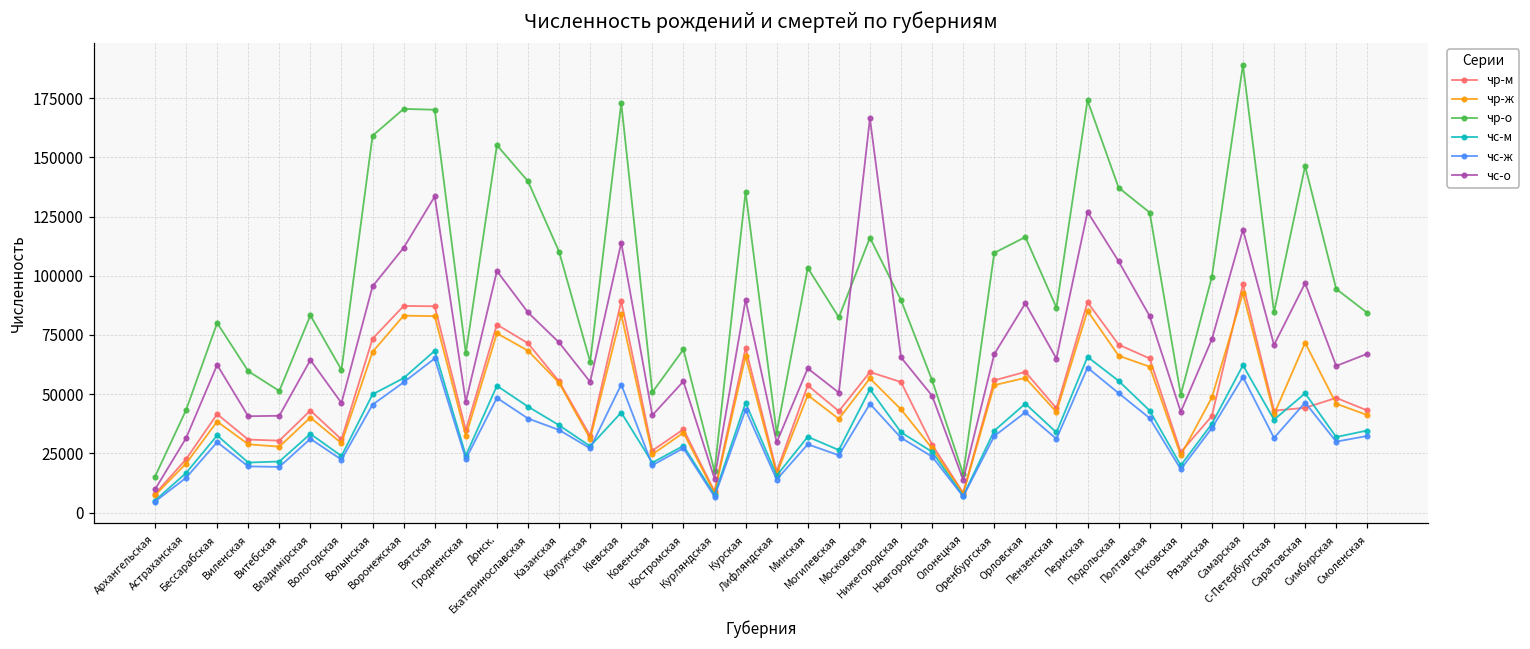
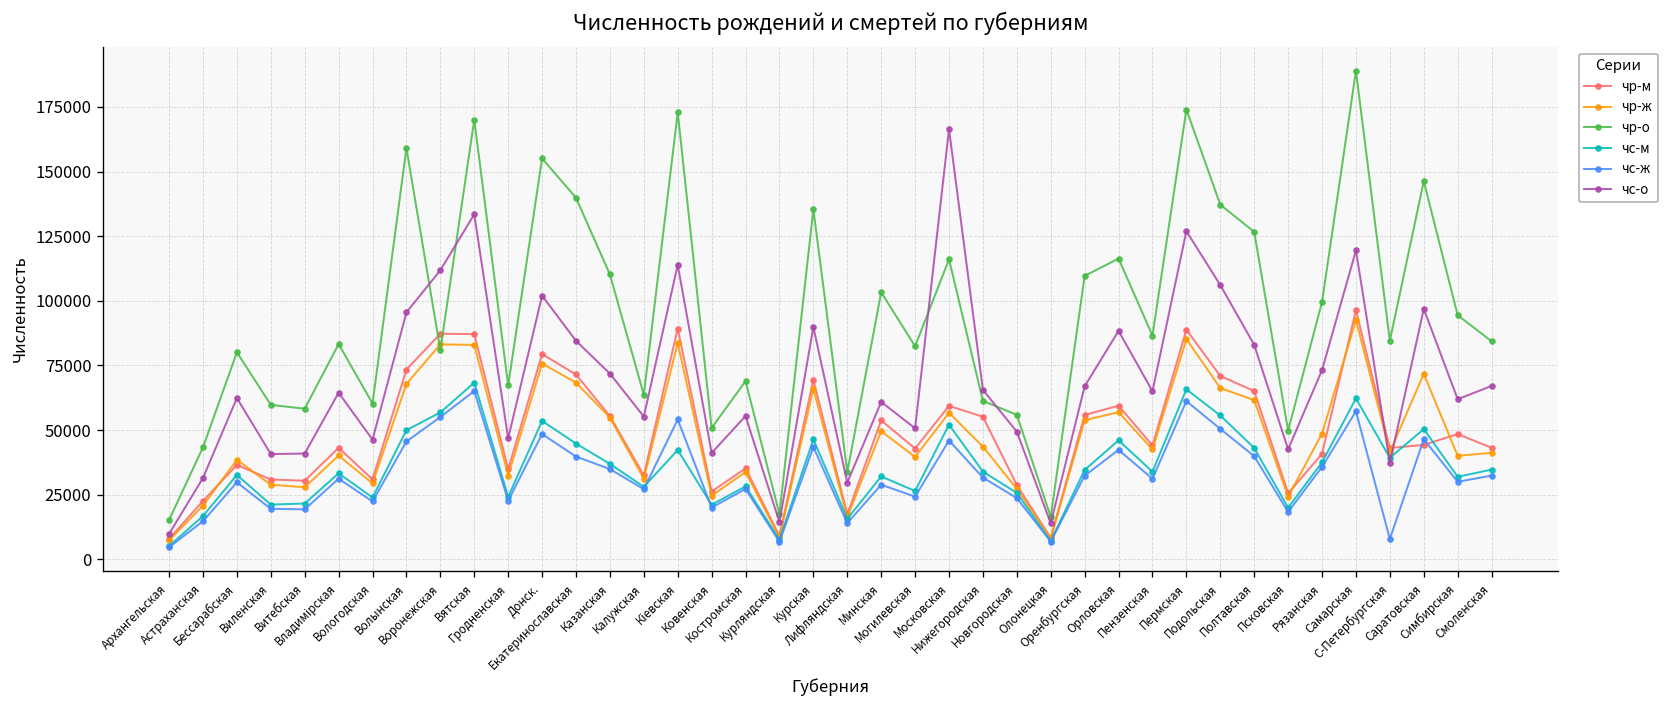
  {
    "чр-м": {
      "Астраханская": 23000,
-     "Бессарабская": 42000,
+     "Бессарабская": 37000,
      "Виленская": 31000,
      "Витебская": 30000,
      "Владимірская": 43000,
      "Вологодская": 31000,
      "Волынская": 73000,
      "Воронежская": 87000,
      "Вятская": 87000,
      "Гродненская": 35000,
      "Донск.": 79000,
      "Екатеринославская": 72000,
      "Калужская": 32000,
      "Кіевская": 89000,
      "Ковенская": 26000,
      "Костромская": 35000,
      "Курская": 69000,
      "Минская": 54000,
      "Могилевская": 43000,
      "Московская": 59000,
      "Нижегородская": 55000,
      "Новгородская": 29000,
      "Оренбургская": 56000,
      "Орловская": 59000,
      "Пензенская": 44000,
      "Пермская": 89000,
      "Подольская": 71000,
      "Полтавская": 65000,
      "Псковская": 26000,
      "Рязанская": 41000,
      "Самарская": 96000,
      "С-Петербургская": 43000,
      "Саратовская": 44000,
      "Симбирская": 48000,
      "Смоленская": 43000
    },
    "чр-ж": {
      "Астраханская": 21000,
      "Бессарабская": 38000,
      "Виленская": 29000,
      "Витебская": 28000,
      "Владимірская": 40000,
      "Вологодская": 29000,
      "Волынская": 68000,
      "Воронежская": 83000,
      "Вятская": 83000,
      "Гродненская": 32000,
      "Донск.": 76000,
      "Екатеринославская": 68000,
      "Калужская": 31000,
      "Кіевская": 84000,
      "Ковенская": 25000,
      "Костромская": 34000,
      "Курская": 66000,
      "Минская": 50000,
      "Могилевская": 40000,
      "Московская": 57000,
      "Нижегородская": 44000,
      "Новгородская": 27000,
      "Оренбургская": 54000,
      "Орловская": 57000,
      "Пензенская": 43000,
      "Пермская": 85000,
      "Подольская": 66000,
      "Полтавская": 62000,
      "Псковская": 24000,
      "Рязанская": 49000,
      "Самарская": 93000,
      "С-Петербургская": 41000,
      "Саратовская": 72000,
-     "Симбирская": 46000,
+     "Симбирская": 40000,
      "Смоленская": 41000
    },
    "чр-о": {
      "Архангельская": 15000,
      "Астраханская": 43000,
      "Бессарабская": 80000,
      "Виленская": 60000,
-     "Витебская": 51000,
+     "Витебская": 58000,
      "Владимірская": 83000,
      "Вологодская": 60000,
      "Волынская": 159000,
-     "Воронежская": 170000,
+     "Воронежская": 81000,
      "Вятская": 170000,
      "Гродненская": 67000,
      "Донск.": 155000,
      "Екатеринославская": 140000,
      "Казанская": 110000,
      "Калужская": 64000,
      "Кіевская": 173000,
      "Ковенская": 51000,
      "Костромская": 69000,
      "Курляндская": 17000,
      "Курская": 135000,
      "Лифляндская": 34000,
      "Минская": 103000,
      "Могилевская": 82000,
      "Московская": 116000,
-     "Нижегородская": 90000,
+     "Нижегородская": 61000,
      "Новгородская": 56000,
      "Олонецкая": 16000,
      "Оренбургская": 110000,
      "Орловская": 116000,
      "Пензенская": 87000,
      "Пермская": 174000,
      "Подольская": 137000,
      "Полтавская": 127000,
      "Псковская": 50000,
      "Рязанская": 100000,
      "Самарская": 189000,
      "С-Петербургская": 85000,
      "Саратовская": 146000,
      "Симбирская": 94000,
      "Смоленская": 84000
    },
    "чс-ж": {
      "Астраханская": 15000,
      "Бессарабская": 30000,
      "Виленская": 20000,
      "Витебская": 19000,
      "Владимірская": 31000,
      "Вологодская": 22000,
      "Волынская": 46000,
      "Воронежская": 55000,
      "Вятская": 65000,
      "Гродненская": 23000,
      "Донск.": 48000,
      "Екатеринославская": 40000,
      "Казанская": 35000,
      "Кіевская": 54000,
      "Курская": 43000,
      "Лифляндская": 14000,
      "Минская": 29000,
      "Могилевская": 24000,
      "Московская": 46000,
      "Нижегородская": 32000,
      "Новгородская": 24000,
      "Оренбургская": 32000,
      "Орловская": 42000,
      "Пензенская": 31000,
      "Пермская": 61000,
      "Подольская": 50000,
      "Полтавская": 40000,
      "Псковская": 18000,
      "Рязанская": 36000,
      "Самарская": 57000,
-     "С-Петербургская": 32000,
+     "С-Петербургская": 8000,
      "Саратовская": 46000,
      "Симбирская": 30000,
      "Смоленская": 32000
    },
    "чс-о": {
      "Архангельская": 10000,
      "Астраханская": 31000,
      "Бессарабская": 62000,
      "Виленская": 41000,
      "Витебская": 41000,
      "Владимірская": 64000,
      "Вологодская": 46000,
      "Волынская": 96000,
      "Воронежская": 112000,
      "Вятская": 133000,
      "Гродненская": 47000,
      "Донск.": 102000,
      "Екатеринославская": 85000,
      "Казанская": 72000,
      "Калужская": 55000,
      "Кіевская": 114000,
      "Ковенская": 41000,
      "Костромская": 55000,
      "Курляндская": 14000,
      "Курская": 90000,
      "Лифляндская": 30000,
      "Минская": 61000,
      "Могилевская": 51000,
      "Московская": 166000,
      "Нижегородская": 66000,
      "Новгородская": 49000,
      "Олонецкая": 14000,
      "Оренбургская": 67000,
      "Орловская": 88000,
      "Пензенская": 65000,
      "Пермская": 127000,
      "Подольская": 106000,
      "Полтавская": 83000,
      "Псковская": 43000,
      "Рязанская": 73000,
      "Самарская": 120000,
-     "С-Петербургская": 71000,
+     "С-Петербургская": 37000,
      "Саратовская": 97000,
      "Симбирская": 62000,
      "Смоленская": 67000
    }
  }
